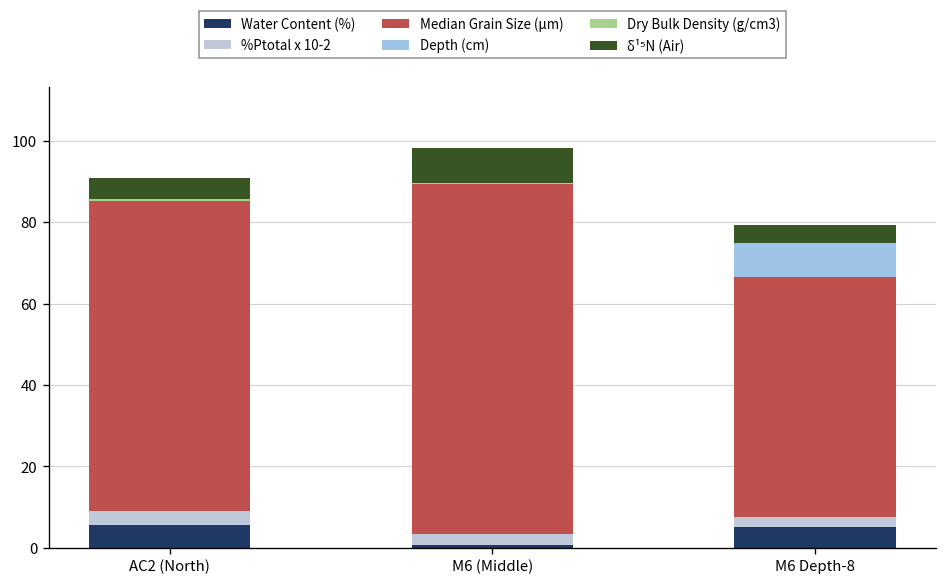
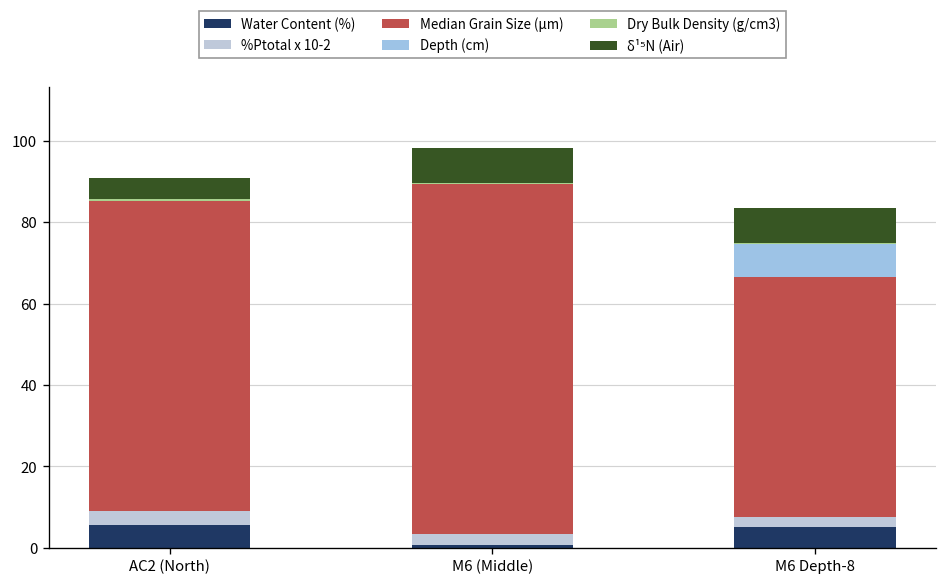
  {
    "Water Content (%)": {
      "AC2 (North)": 5,
      "M6 Depth-8": 5
    },
    "Median Grain Size (µm)": {
      "AC2 (North)": 76,
      "M6 (Middle)": 86,
      "M6 Depth-8": 59
    },
    "δ¹⁵N (Air)": {
      "AC2 (North)": 5,
      "M6 (Middle)": 9,
-     "M6 Depth-8": 4
+     "M6 Depth-8": 9
    }
  }
